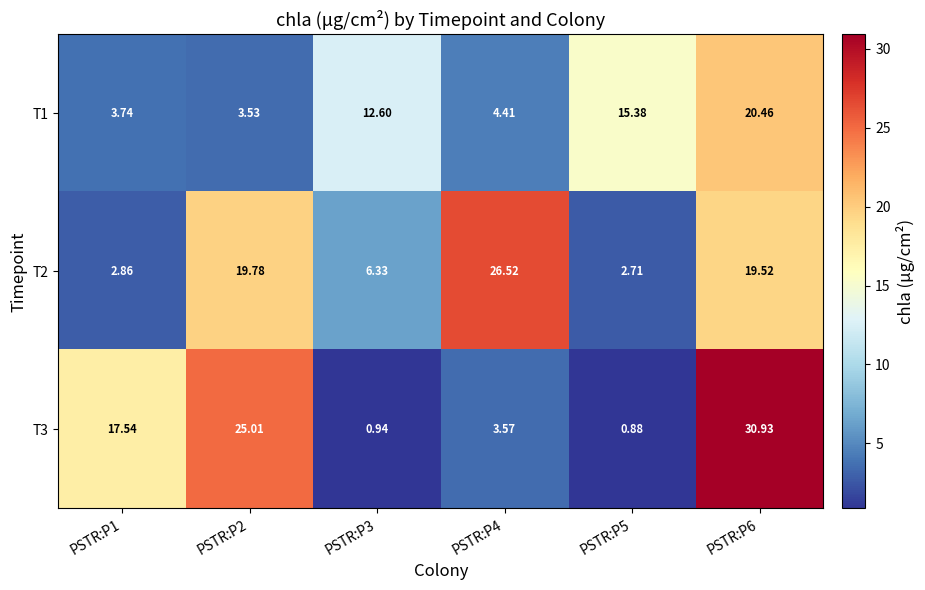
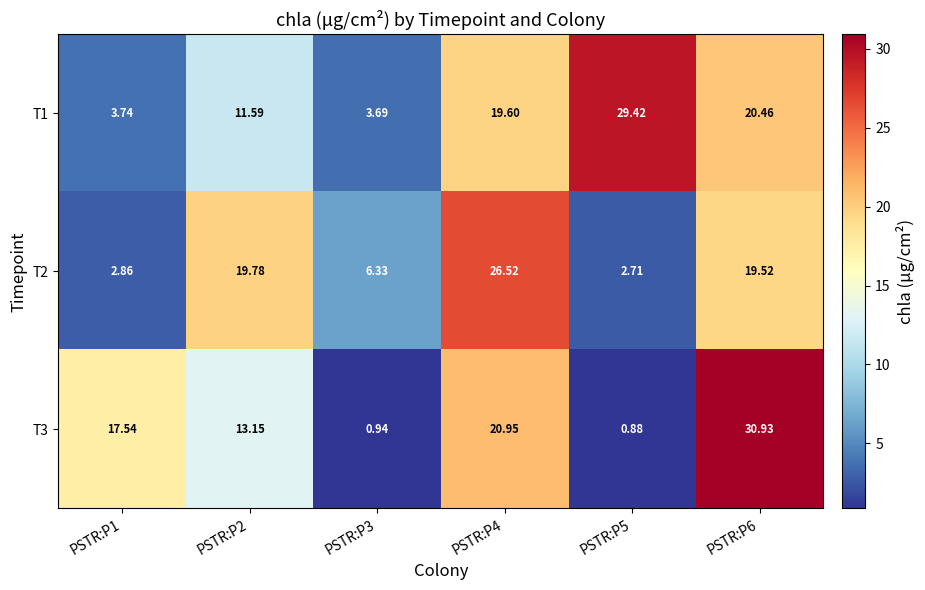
  {
    "T1": {
      "PSTR:P1": 3.74,
-     "PSTR:P2": 3.53,
-     "PSTR:P3": 12.60,
-     "PSTR:P4": 4.41,
-     "PSTR:P5": 15.38,
+     "PSTR:P2": 11.59,
+     "PSTR:P3": 3.69,
+     "PSTR:P4": 19.60,
+     "PSTR:P5": 29.42,
      "PSTR:P6": 20.46
    },
    "T2": {
      "PSTR:P1": 2.86,
      "PSTR:P2": 19.78,
      "PSTR:P3": 6.33,
      "PSTR:P4": 26.52,
      "PSTR:P5": 2.71,
      "PSTR:P6": 19.52
    },
    "T3": {
      "PSTR:P1": 17.54,
-     "PSTR:P2": 25.01,
+     "PSTR:P2": 13.15,
      "PSTR:P3": 0.94,
-     "PSTR:P4": 3.57,
+     "PSTR:P4": 20.95,
      "PSTR:P5": 0.88,
      "PSTR:P6": 30.93
    }
  }
